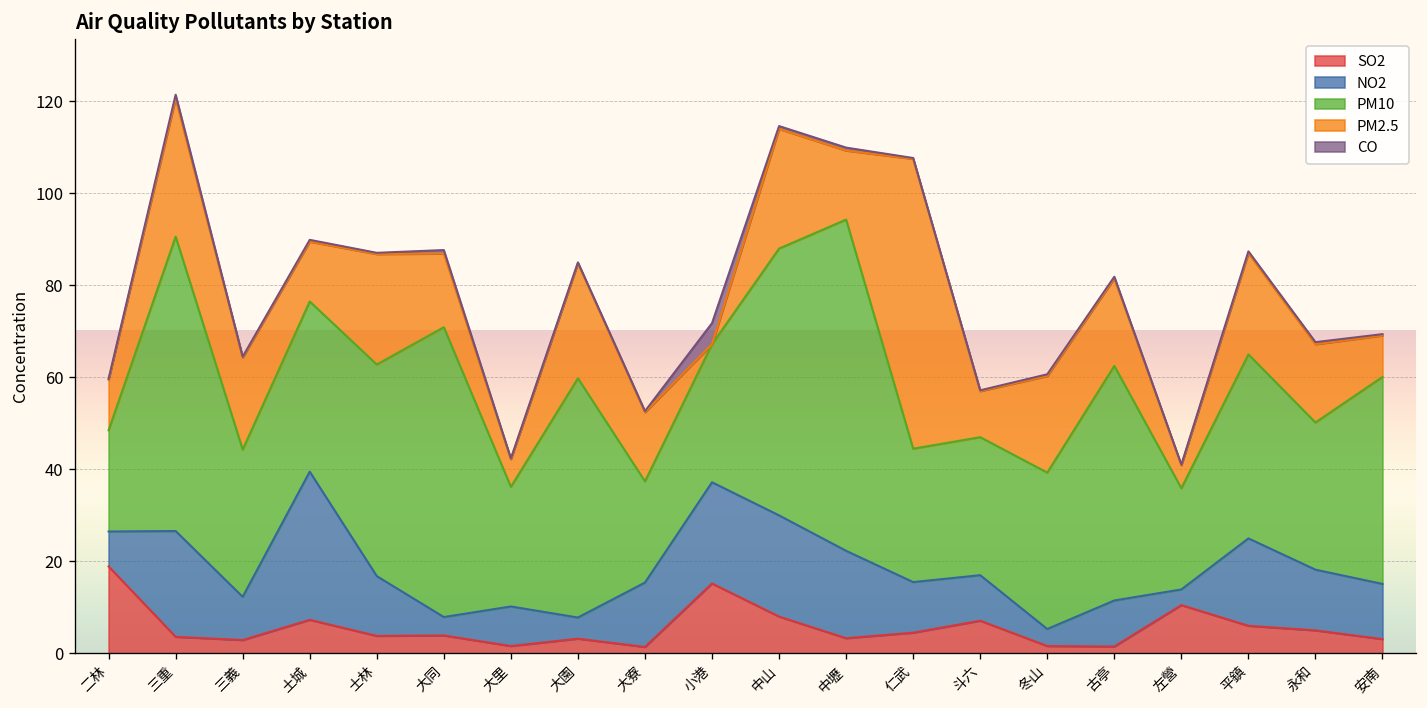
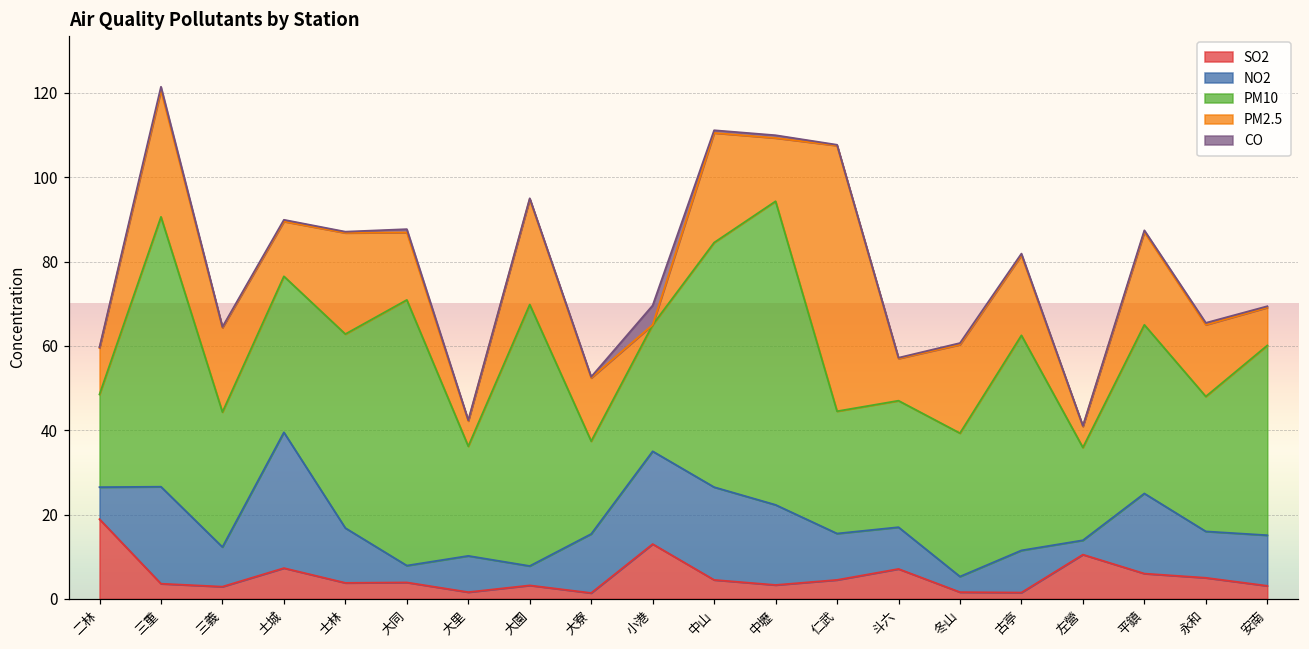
  {
    "SO2": {
      "二林": 19,
      "三重": 4,
      "三義": 3,
      "土城": 7,
      "士林": 4,
      "大同": 4,
      "大里": 2,
      "大園": 3,
      "大寮": 1,
-     "小港": 15,
-     "中山": 8,
+     "小港": 13,
+     "中山": 5,
      "中壢": 3,
      "仁武": 5,
      "斗六": 7,
      "冬山": 2,
      "古亭": 2,
      "左營": 11,
      "平鎮": 6,
      "永和": 5,
      "安南": 3
    },
    "NO2": {
      "二林": 8,
      "三重": 23,
      "三義": 9,
      "土城": 32,
      "士林": 13,
      "大同": 4,
      "大里": 9,
      "大園": 5,
      "大寮": 14,
      "小港": 22,
      "中山": 22,
      "中壢": 19,
      "仁武": 11,
      "斗六": 10,
      "冬山": 4,
      "古亭": 10,
      "左營": 3,
      "平鎮": 19,
-     "永和": 13,
+     "永和": 11,
      "安南": 12
    },
    "PM10": {
      "二林": 22,
      "三重": 64,
      "三義": 32,
      "土城": 37,
      "士林": 46,
      "大同": 63,
      "大里": 26,
-     "大園": 52,
+     "大園": 62,
      "大寮": 22,
      "中山": 58,
      "中壢": 72,
      "仁武": 29,
      "斗六": 30,
      "冬山": 34,
      "古亭": 51,
      "左營": 22,
      "平鎮": 40,
      "永和": 32,
      "安南": 45
    },
    "PM2.5": {
      "三重": 30,
      "大同": 16
    },
    "CO": {
      "三重": 1,
      "大同": 1,
      "小港": 5
    }
  }
